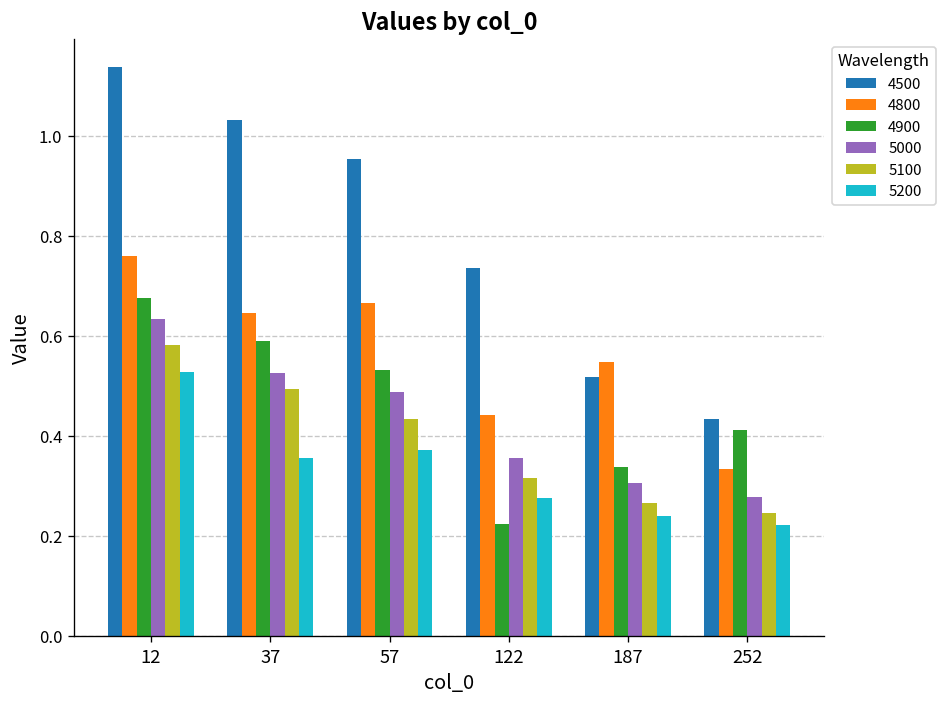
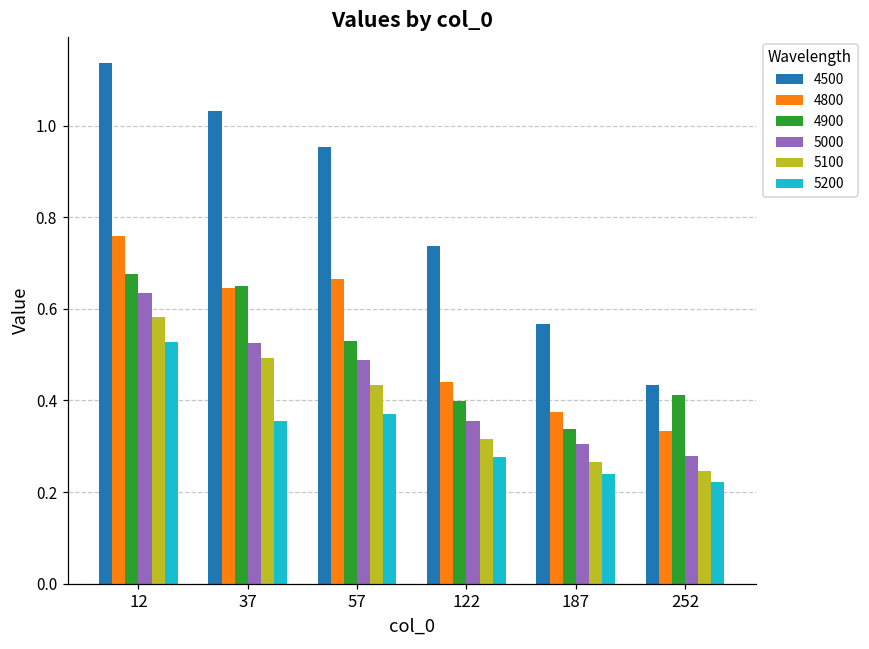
  {
    "4500": {
      "12": 1.14,
      "37": 1.03,
      "57": 0.95,
      "122": 0.74,
-     "187": 0.52,
+     "187": 0.57,
      "252": 0.43
    },
    "4800": {
      "12": 0.76,
      "37": 0.65,
      "57": 0.67,
      "122": 0.44,
-     "187": 0.55,
+     "187": 0.37,
      "252": 0.33
    },
    "4900": {
      "12": 0.68,
-     "37": 0.59,
+     "37": 0.65,
      "57": 0.53,
-     "122": 0.22,
+     "122": 0.40,
      "187": 0.34,
      "252": 0.41
    },
    "5000": {
      "12": 0.63,
      "37": 0.53,
      "57": 0.49,
      "122": 0.36,
      "187": 0.31,
      "252": 0.28
    },
    "5100": {
      "12": 0.58,
      "37": 0.49,
      "57": 0.43,
      "122": 0.32,
      "187": 0.27,
      "252": 0.25
    },
    "5200": {
      "12": 0.53,
      "37": 0.36,
      "57": 0.37,
      "122": 0.28,
      "187": 0.24,
      "252": 0.22
    }
  }
